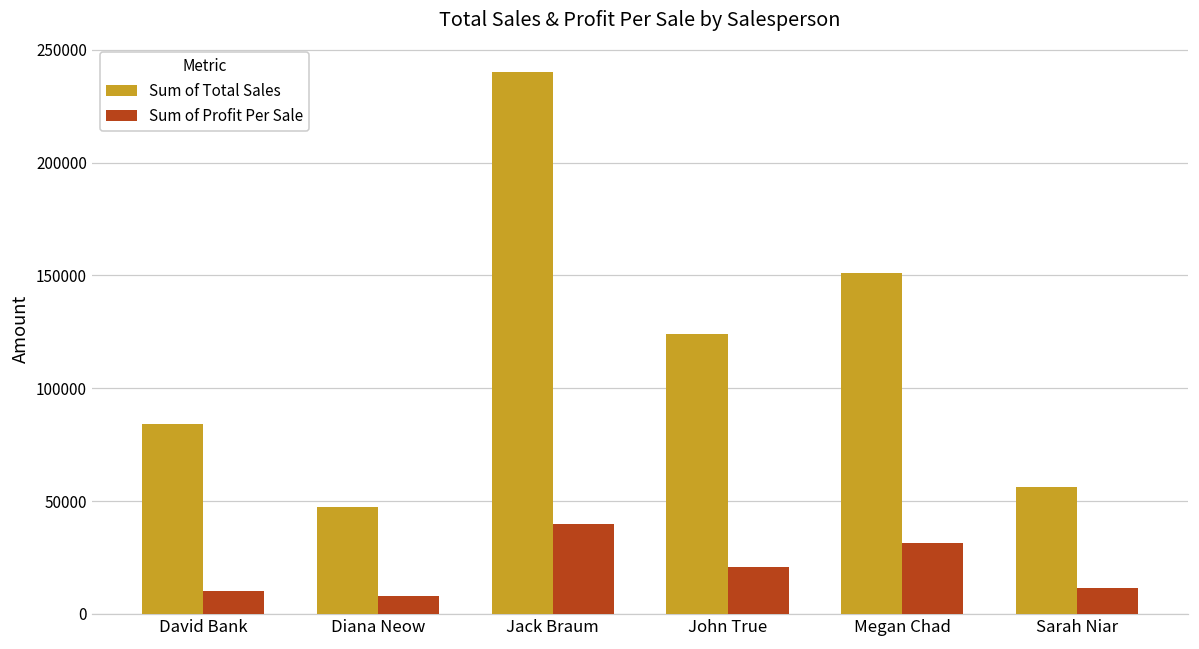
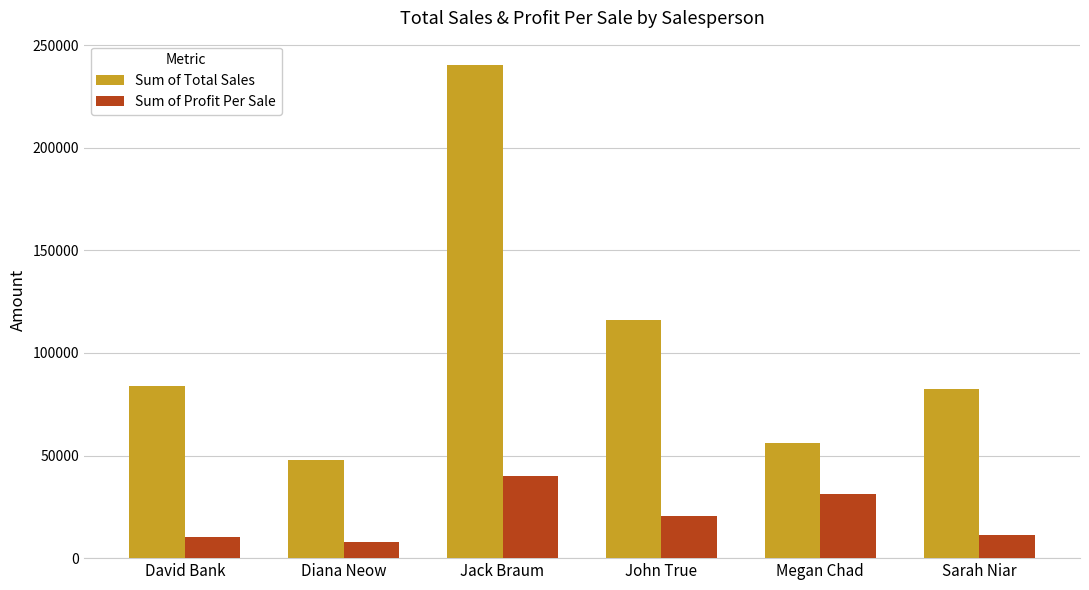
  {
    "Sum of Total Sales": {
      "David Bank": 84000,
      "Diana Neow": 48000,
      "Jack Braum": 240000,
-     "John True": 124000,
-     "Megan Chad": 151000,
-     "Sarah Niar": 56000
+     "John True": 116000,
+     "Megan Chad": 56000,
+     "Sarah Niar": 82000
    },
    "Sum of Profit Per Sale": {
      "David Bank": 10000,
      "Diana Neow": 8000,
      "Jack Braum": 40000,
      "John True": 21000,
      "Megan Chad": 31000,
      "Sarah Niar": 11000
    }
  }
